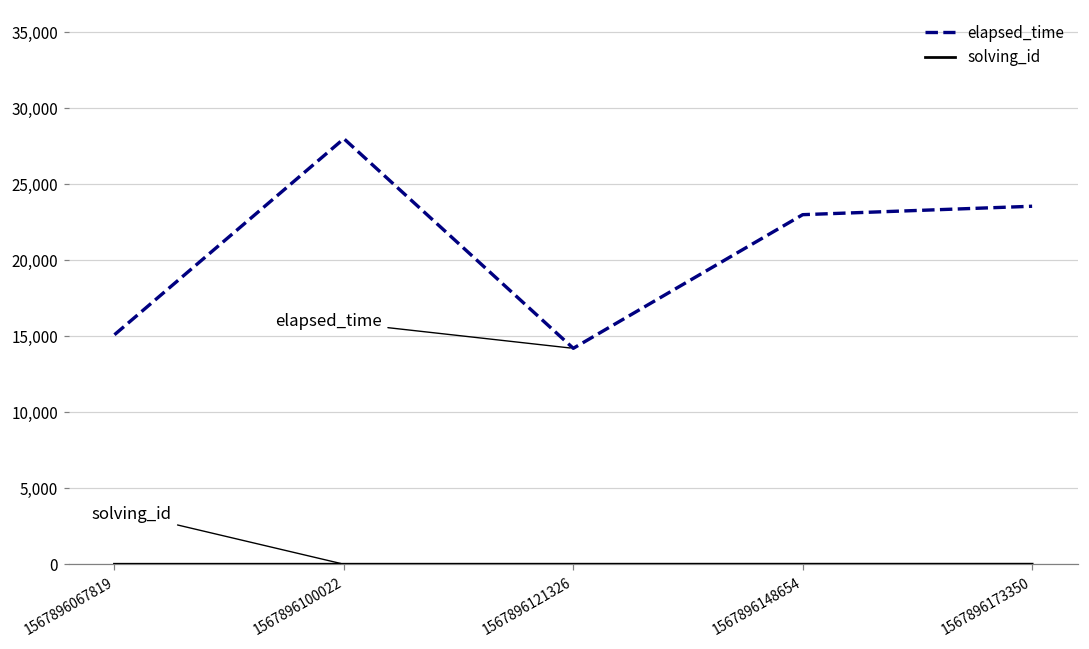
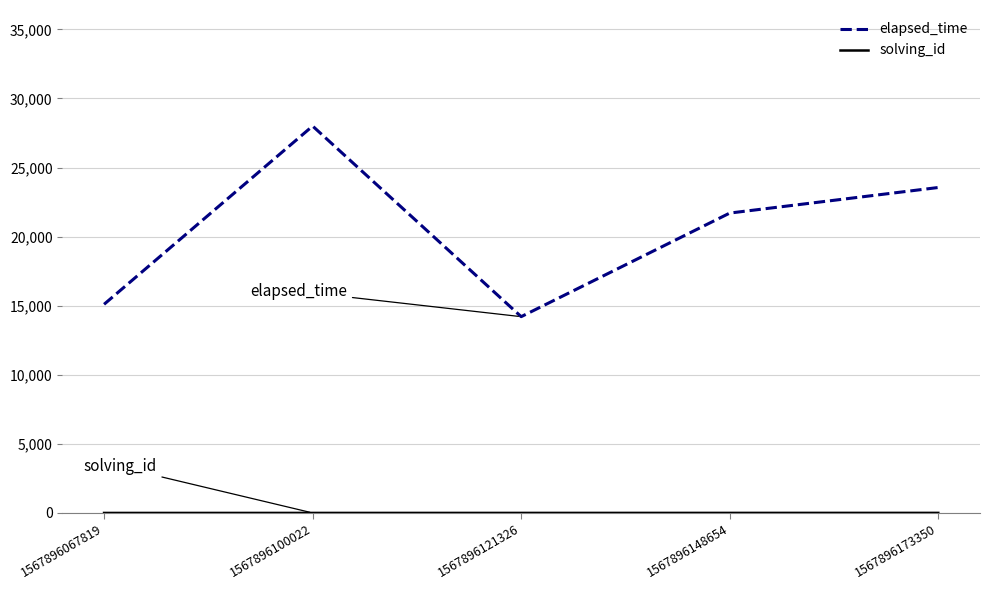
  {
    "elapsed_time": {
      "1567896067819": "15,100",
      "1567896100022": "28,000",
      "1567896121326": "14,200",
-     "1567896148654": "23,000",
+     "1567896148654": "21,700",
      "1567896173350": "23,600"
    },
    "solving_id": {
      "1567896067819": "0",
      "1567896100022": "0",
      "1567896121326": "0",
      "1567896148654": "0",
      "1567896173350": "0"
    }
  }
